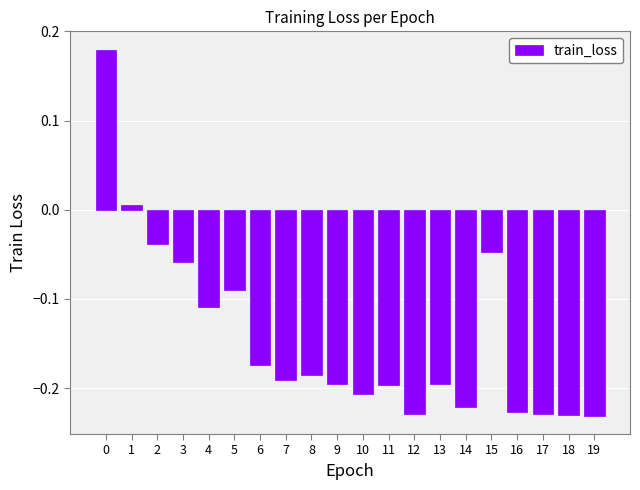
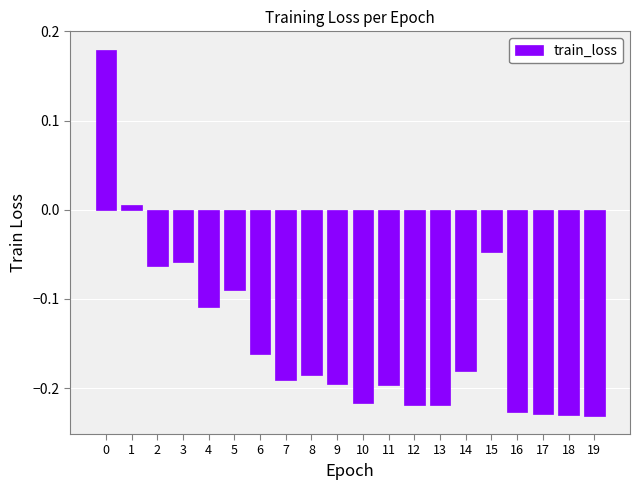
  {
    "0": 0.18,
    "1": 0.01,
-   "2": -0.04,
+   "2": -0.06,
    "3": -0.06,
    "4": -0.11,
    "5": -0.09,
-   "6": -0.17,
+   "6": -0.16,
    "7": -0.19,
    "8": -0.18,
    "9": -0.20,
-   "10": -0.21,
+   "10": -0.22,
    "11": -0.20,
-   "12": -0.23,
-   "13": -0.20,
-   "14": -0.22,
+   "12": -0.22,
+   "13": -0.22,
+   "14": -0.18,
    "15": -0.05,
    "16": -0.23,
    "17": -0.23,
    "18": -0.23,
    "19": -0.23
  }
